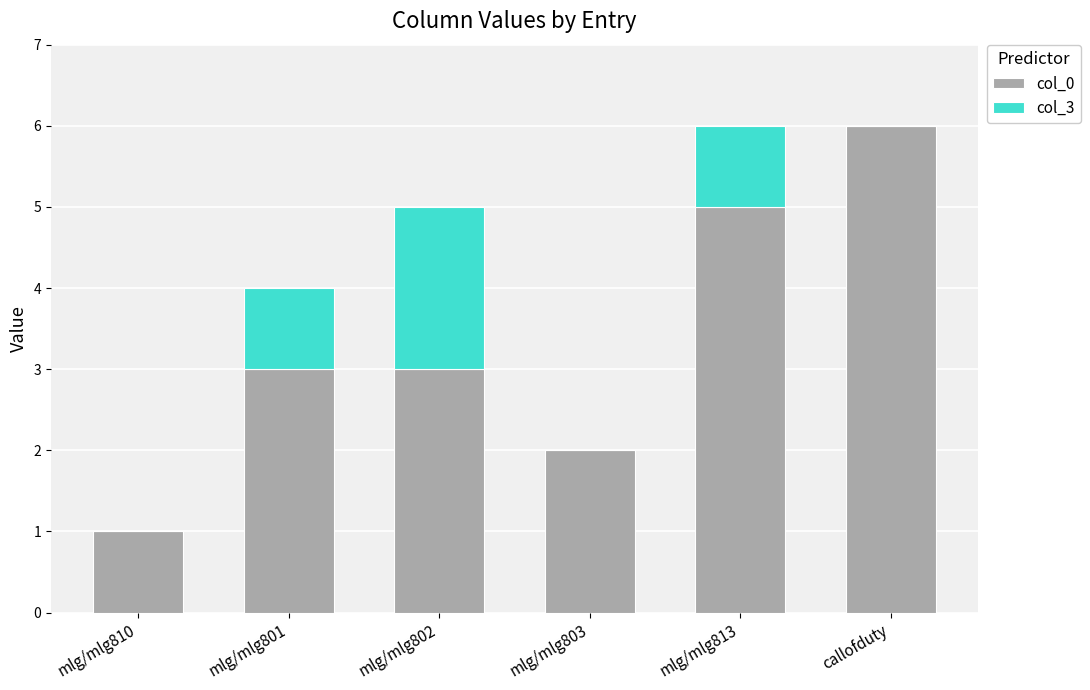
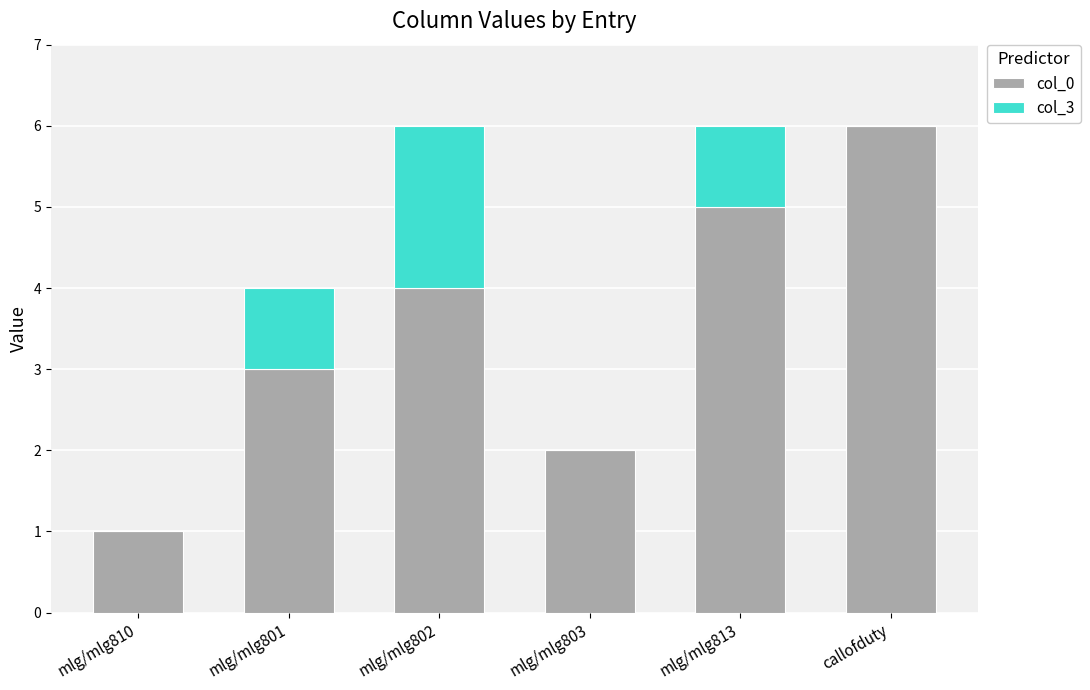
  {
    "col_0": {
      "mlg/mlg810": 1,
      "mlg/mlg801": 3,
-     "mlg/mlg802": 3,
+     "mlg/mlg802": 4,
      "mlg/mlg803": 2,
      "mlg/mlg813": 5,
      "callofduty": 6
    },
    "col_3": {
      "mlg/mlg810": 0,
      "mlg/mlg801": 1,
      "mlg/mlg802": 2,
      "mlg/mlg803": 0,
      "mlg/mlg813": 1,
      "callofduty": 0
    }
  }
